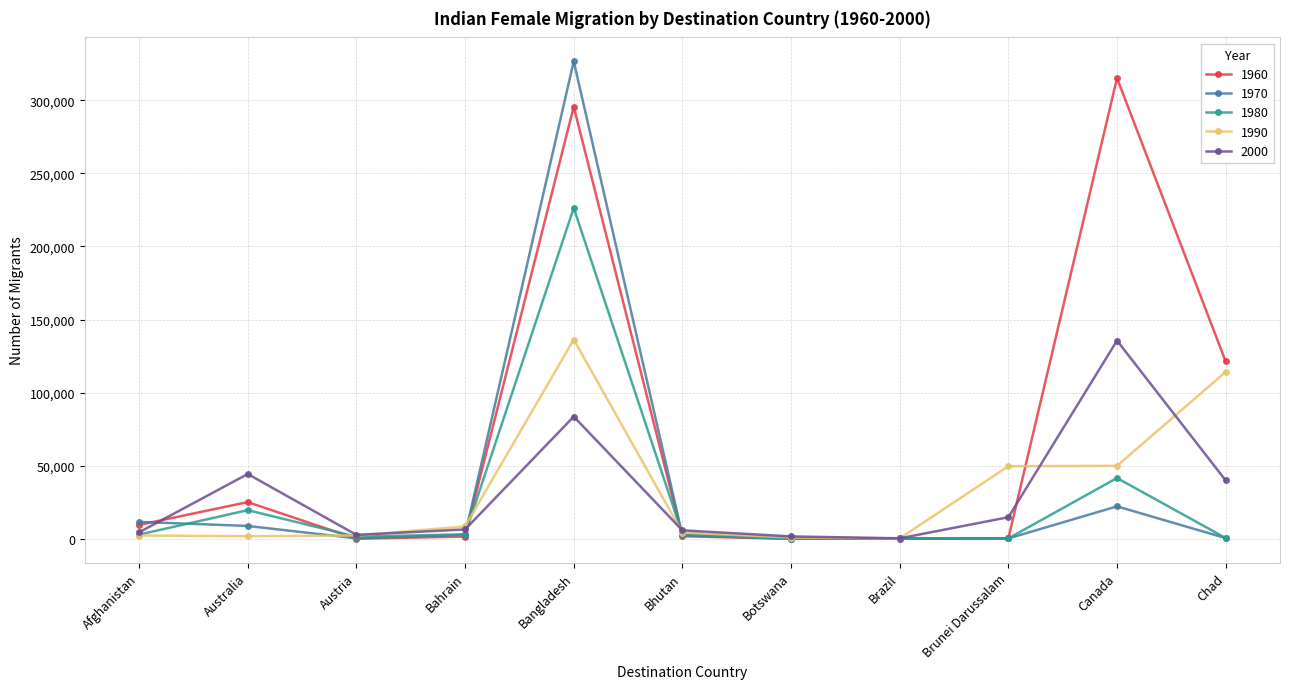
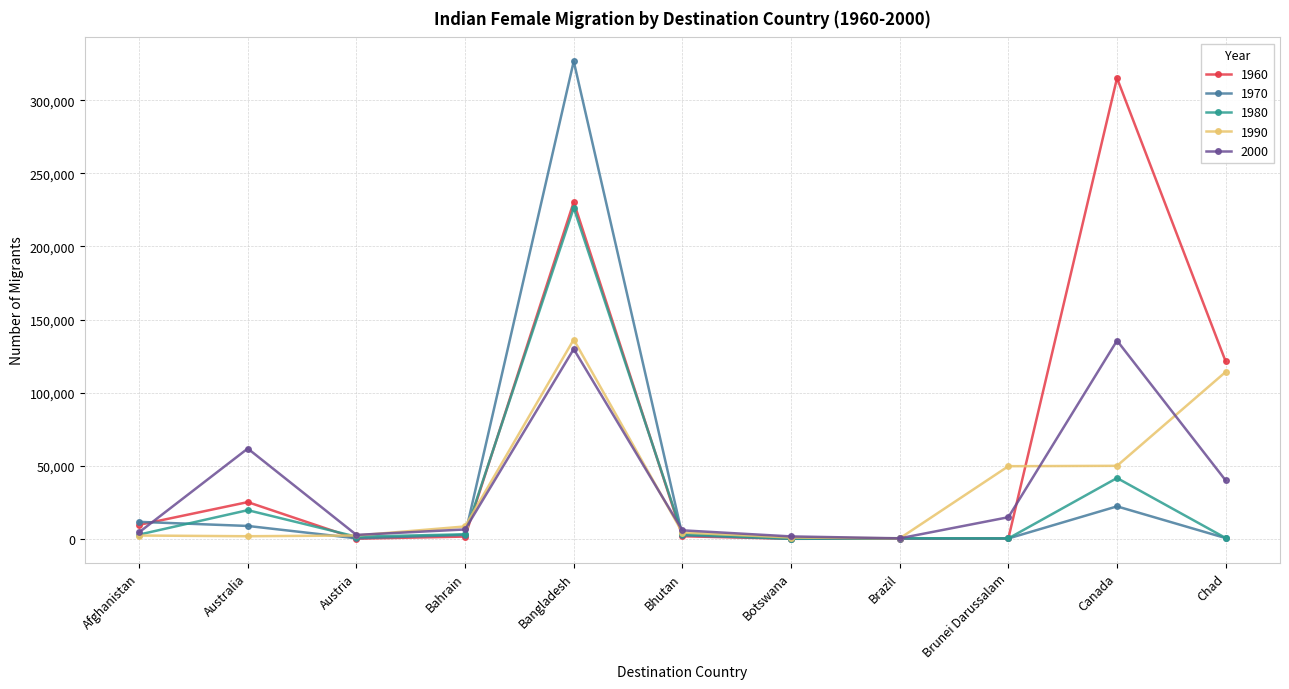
  {
    "1960": {
      "Afghanistan": "10,000",
      "Australia": "25,000",
-     "Bangladesh": "296,000",
+     "Bangladesh": "230,000",
      "Canada": "315,000",
      "Chad": "121,000"
    },
    "1990": {
      "Australia": "2,000",
      "Bahrain": "8,000",
      "Bangladesh": "136,000",
      "Brunei Darussalam": "50,000",
      "Canada": "50,000",
      "Chad": "114,000"
    },
    "2000": {
-     "Australia": "44,000",
+     "Australia": "62,000",
      "Bahrain": "6,000",
-     "Bangladesh": "84,000",
+     "Bangladesh": "130,000",
      "Brunei Darussalam": "15,000",
      "Canada": "136,000",
      "Chad": "40,000"
    }
  }
